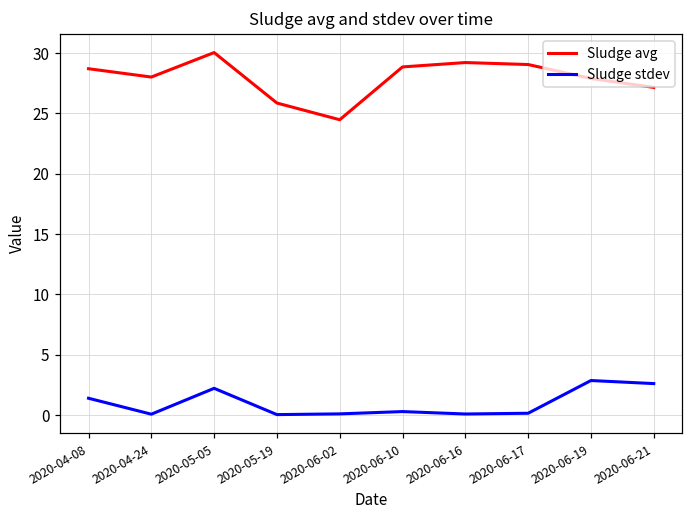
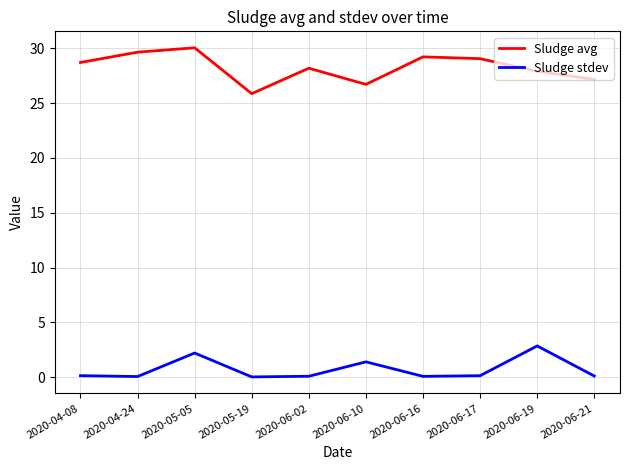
  {
    "Sludge avg": {
      "2020-04-08": 28.7,
-     "2020-04-24": 28.0,
+     "2020-04-24": 29.6,
      "2020-05-05": 30.0,
      "2020-05-19": 25.9,
-     "2020-06-02": 24.5,
-     "2020-06-10": 28.9,
+     "2020-06-02": 28.2,
+     "2020-06-10": 26.7,
      "2020-06-16": 29.2,
      "2020-06-17": 29.1
    },
    "Sludge stdev": {
-     "2020-04-08": 1.4,
+     "2020-04-08": 0.1,
      "2020-04-24": 0.1,
      "2020-05-05": 2.2,
      "2020-05-19": 0.0,
      "2020-06-02": 0.1,
-     "2020-06-10": 0.3,
+     "2020-06-10": 1.4,
      "2020-06-16": 0.1,
      "2020-06-17": 0.1,
      "2020-06-19": 2.9,
-     "2020-06-21": 2.6
+     "2020-06-21": 0.1
    }
  }
